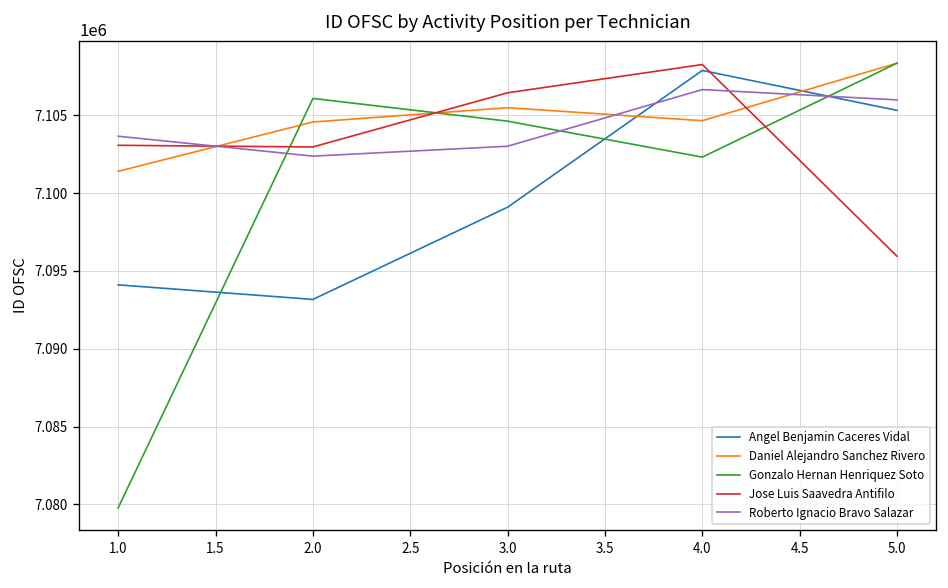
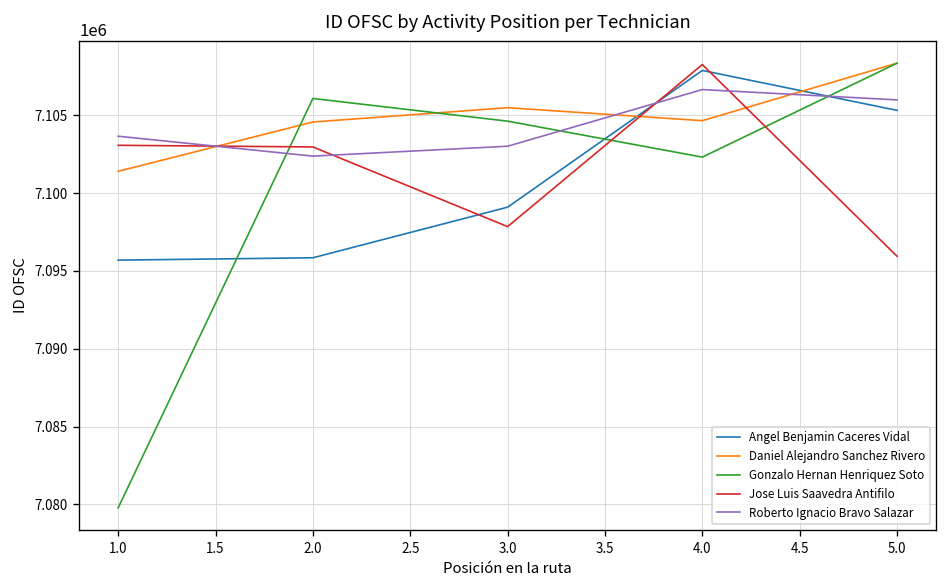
  {
    "Angel Benjamin Caceres Vidal": {
-     "1.0": 7094100,
-     "2.0": 7093200,
+     "1.0": 7095700,
+     "2.0": 7095800,
      "3.0": 7099100,
      "4.0": 7107900,
      "5.0": 7105300
    },
    "Daniel Alejandro Sanchez Rivero": {
      "1.0": 7101400,
      "2.0": 7104600,
      "3.0": 7105500,
      "4.0": 7104600
    },
    "Gonzalo Hernan Henriquez Soto": {
      "1.0": 7079800,
      "2.0": 7106100,
      "3.0": 7104600,
      "4.0": 7102300
    },
    "Jose Luis Saavedra Antifilo": {
      "1.0": 7103100,
      "2.0": 7103000,
-     "3.0": 7106400,
+     "3.0": 7097800,
      "4.0": 7108300,
      "5.0": 7095900
    },
    "Roberto Ignacio Bravo Salazar": {
      "1.0": 7103700,
      "2.0": 7102400,
      "3.0": 7103000,
      "4.0": 7106600,
      "5.0": 7106000
    }
  }
